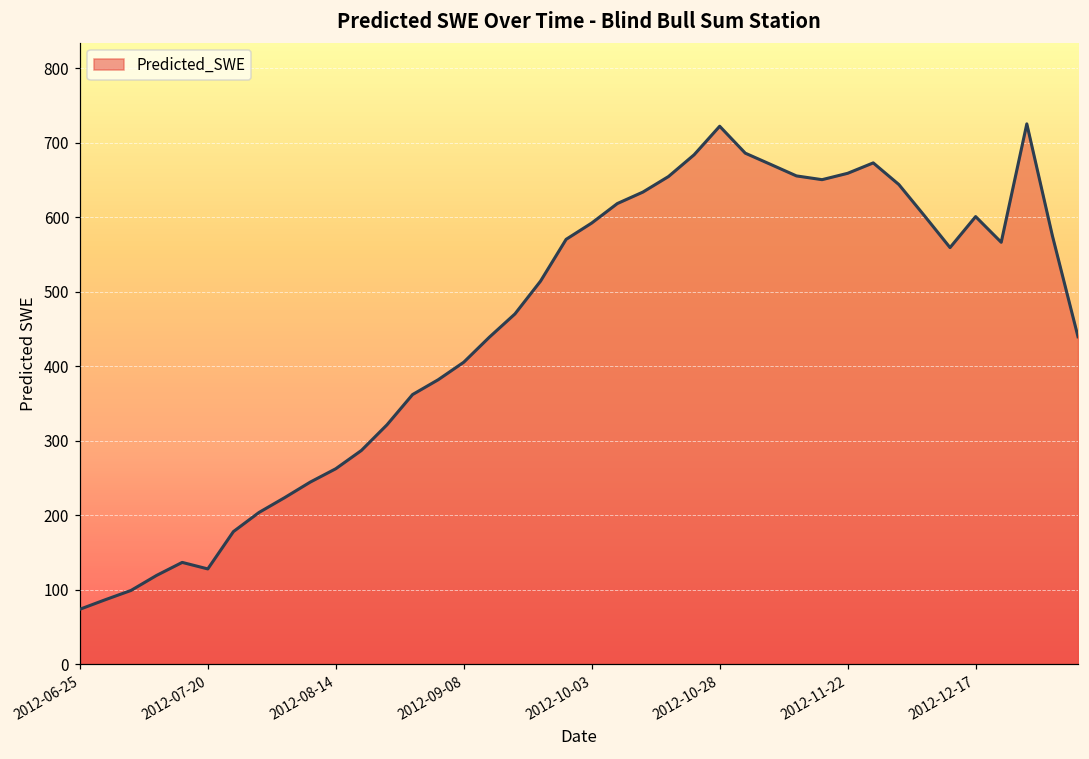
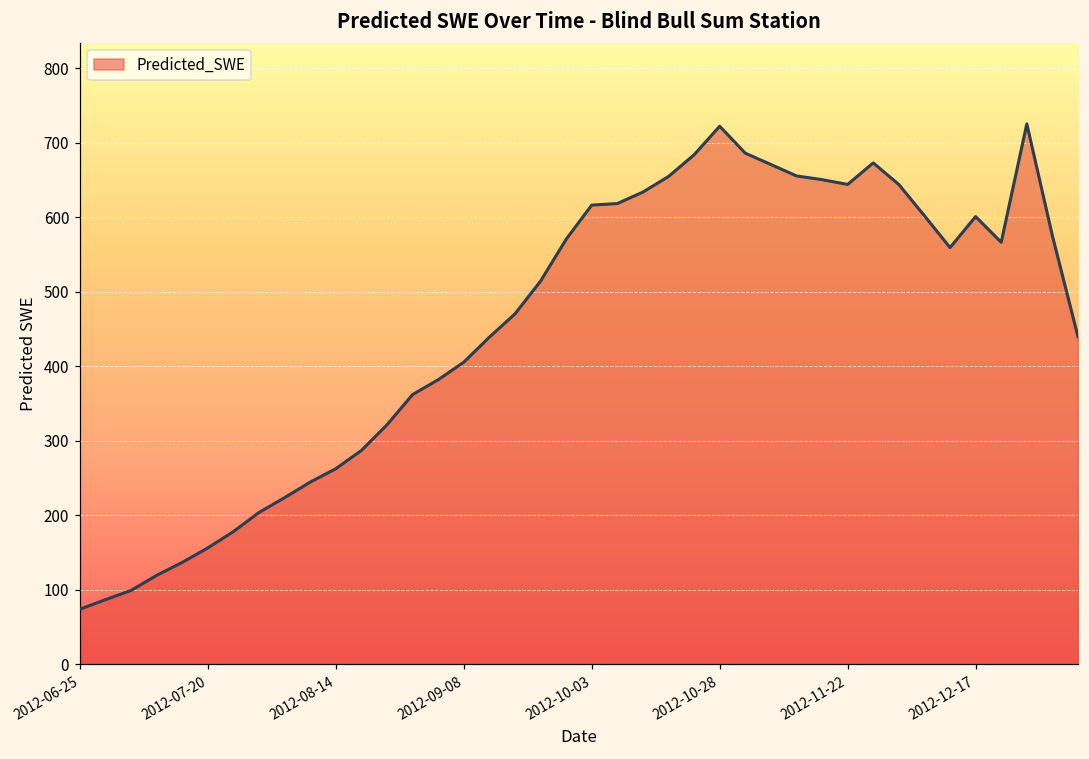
  {
    "2012-06-25": 70,
-   "2012-07-20": 130,
+   "2012-07-20": 160,
    "2012-08-14": 260,
    "2012-09-08": 410,
-   "2012-10-03": 590,
+   "2012-10-03": 620,
    "2012-10-28": 720,
-   "2012-11-22": 660,
+   "2012-11-22": 640,
    "2012-12-17": 600
  }
